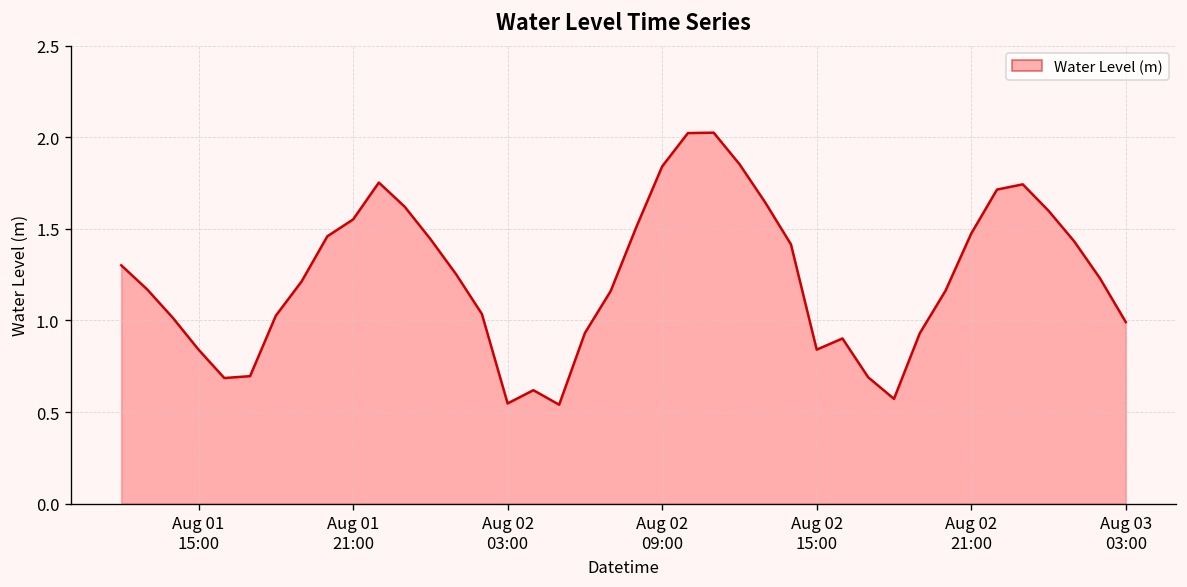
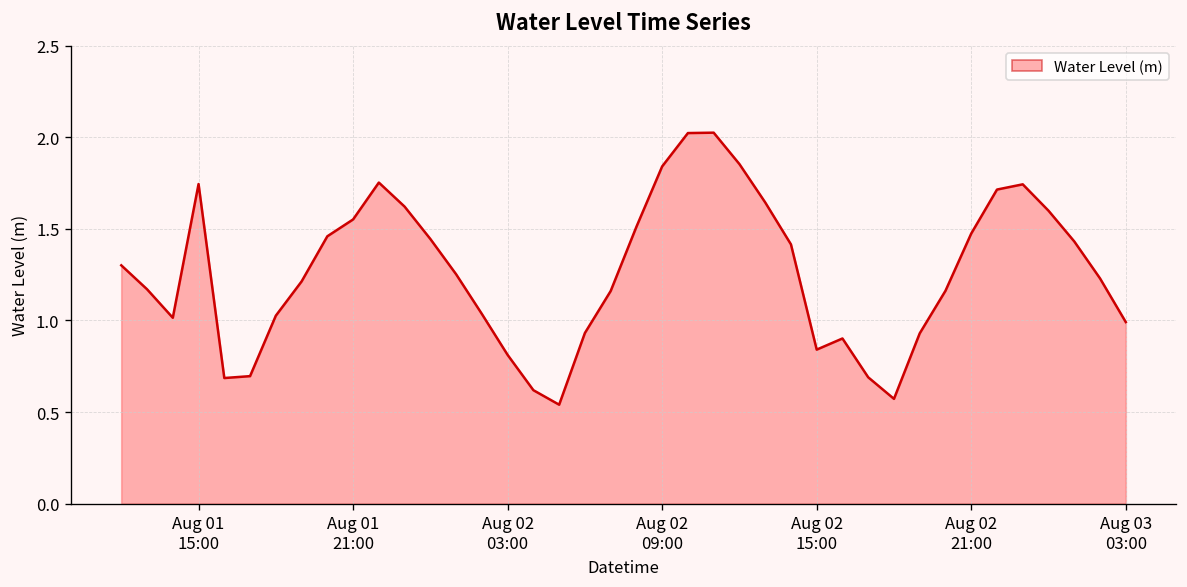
  {
-   "Aug 01 15:00": 0.84,
+   "Aug 01 15:00": 1.74,
    "Aug 01 21:00": 1.55,
-   "Aug 02 03:00": 0.55,
+   "Aug 02 03:00": 0.81,
    "Aug 02 09:00": 1.84,
    "Aug 02 15:00": 0.84,
    "Aug 02 21:00": 1.47,
    "Aug 03 03:00": 0.99
  }
